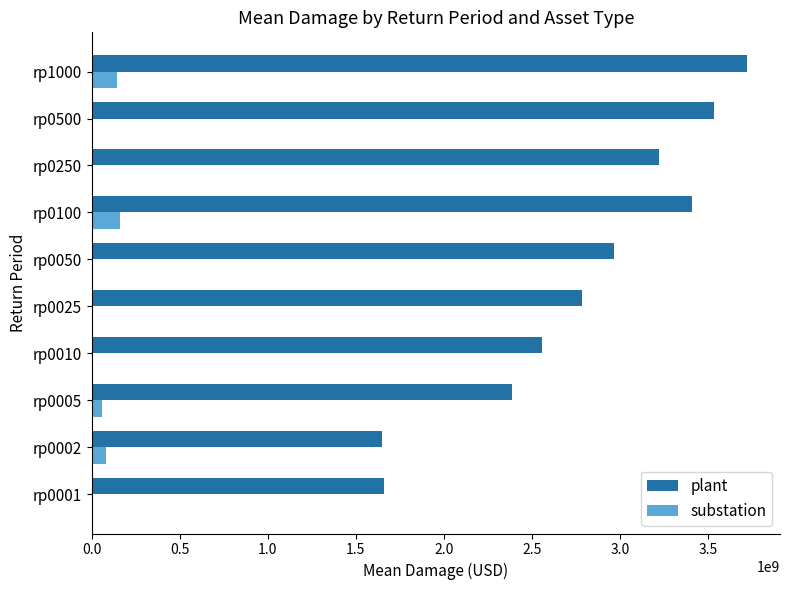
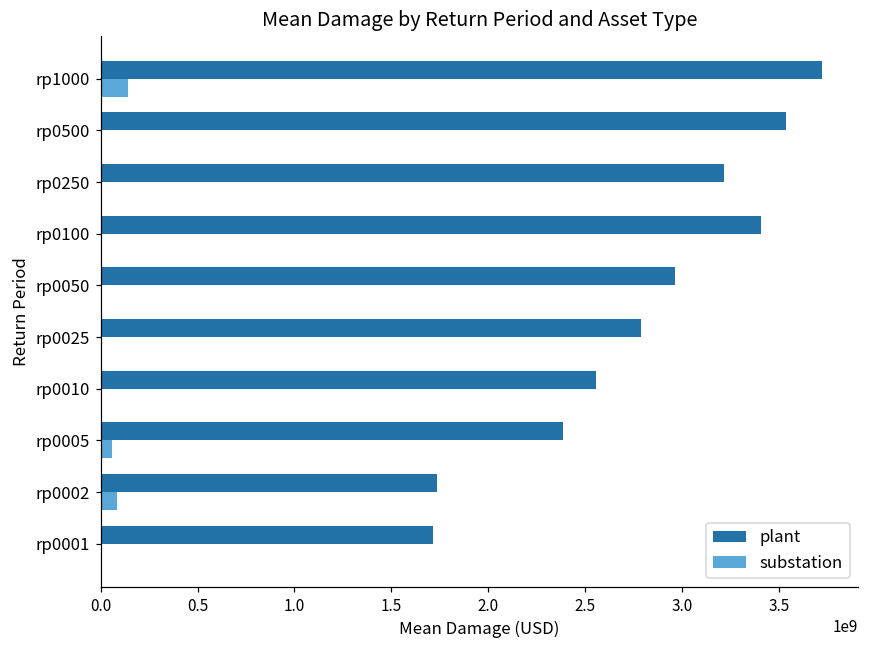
  {
    "plant": {
      "rp1000": 3720000000,
      "rp0500": 3540000000,
      "rp0250": 3220000000,
      "rp0100": 3410000000,
      "rp0050": 2960000000,
      "rp0025": 2790000000,
      "rp0010": 2560000000,
      "rp0005": 2390000000,
-     "rp0002": 1650000000,
-     "rp0001": 1660000000
+     "rp0002": 1740000000,
+     "rp0001": 1720000000
    },
    "substation": {
      "rp1000": 140000000,
-     "rp0100": 160000000,
+     "rp0100": 10000000,
      "rp0005": 60000000,
      "rp0002": 80000000
    }
  }
